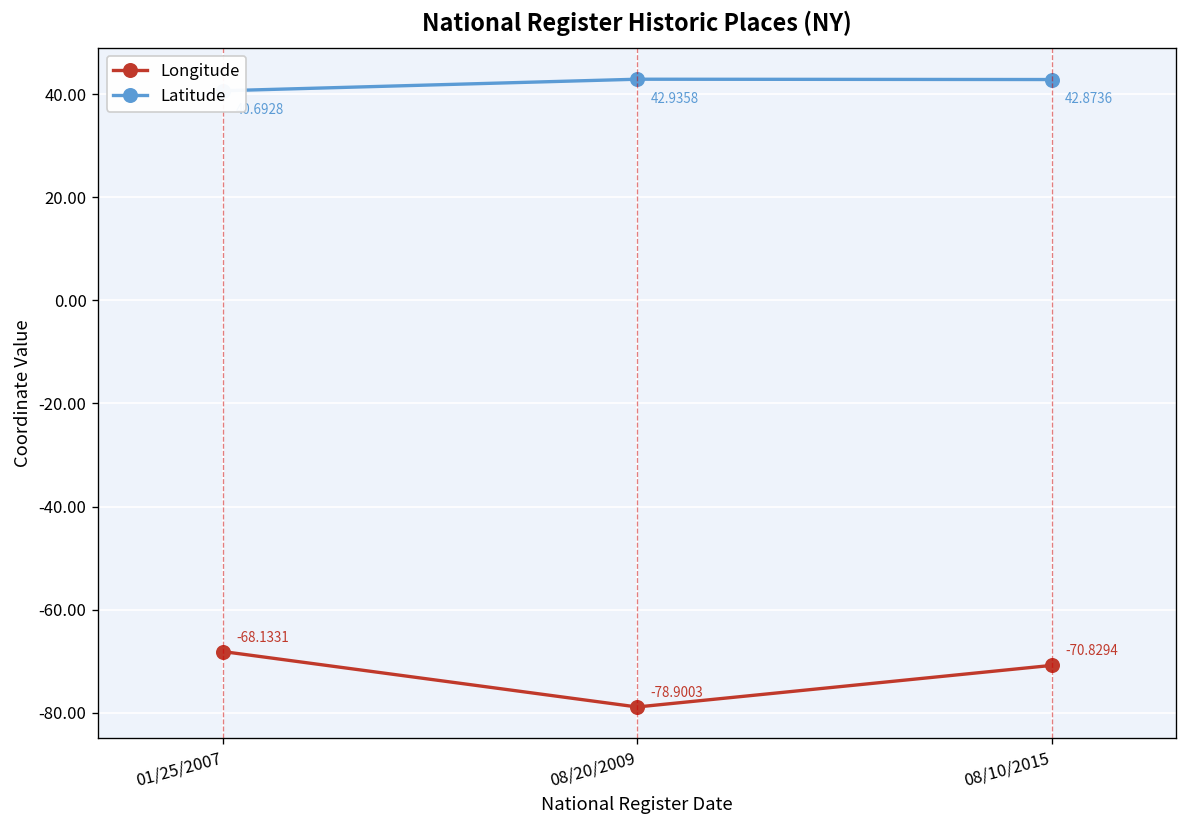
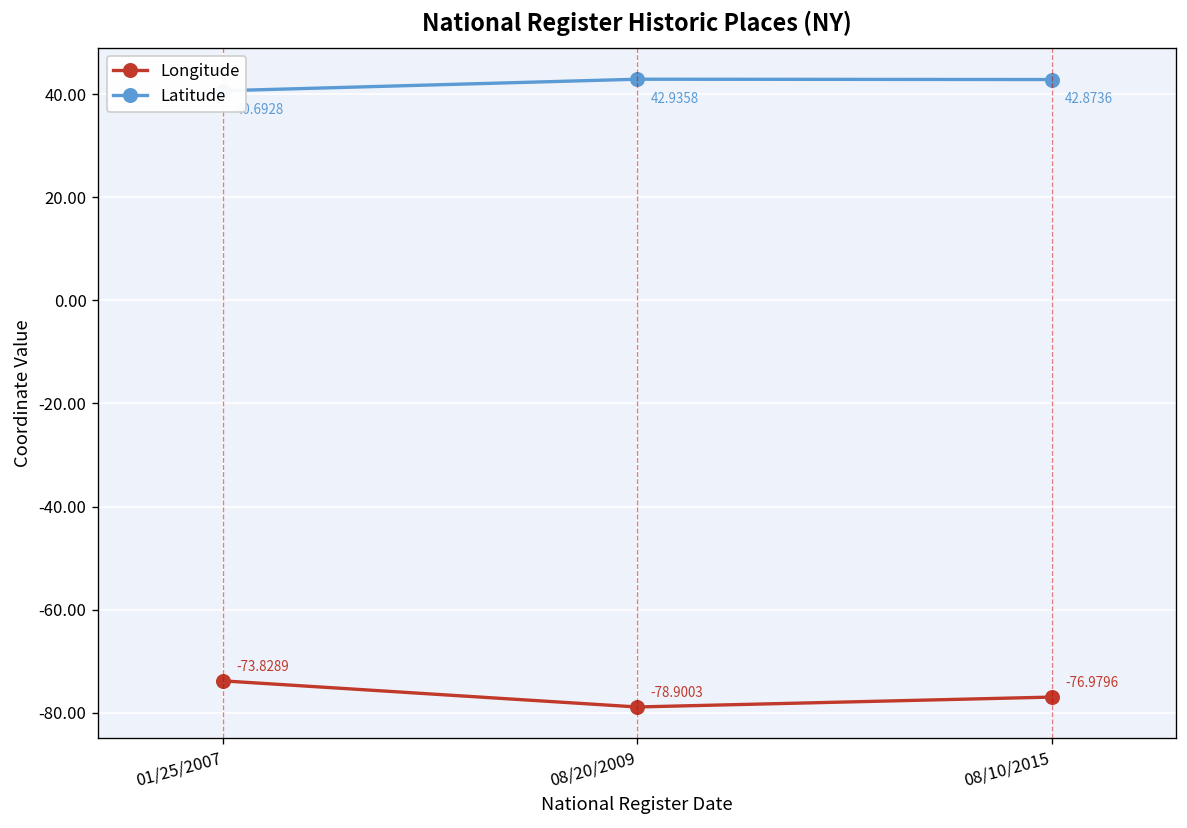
  {
    "Longitude": {
-     "01/25/2007": -68.1331,
+     "01/25/2007": -73.8289,
      "08/20/2009": -78.9003,
-     "08/10/2015": -70.8294
+     "08/10/2015": -76.9796
    },
    "Latitude": {
      "08/20/2009": 42.9358,
      "08/10/2015": 42.8736
    }
  }
